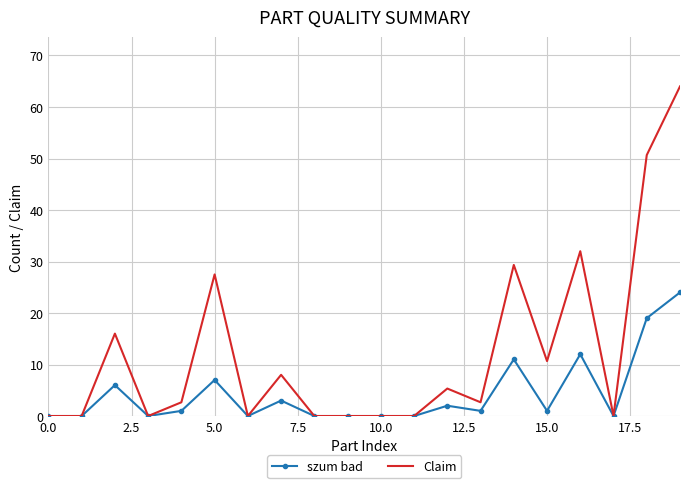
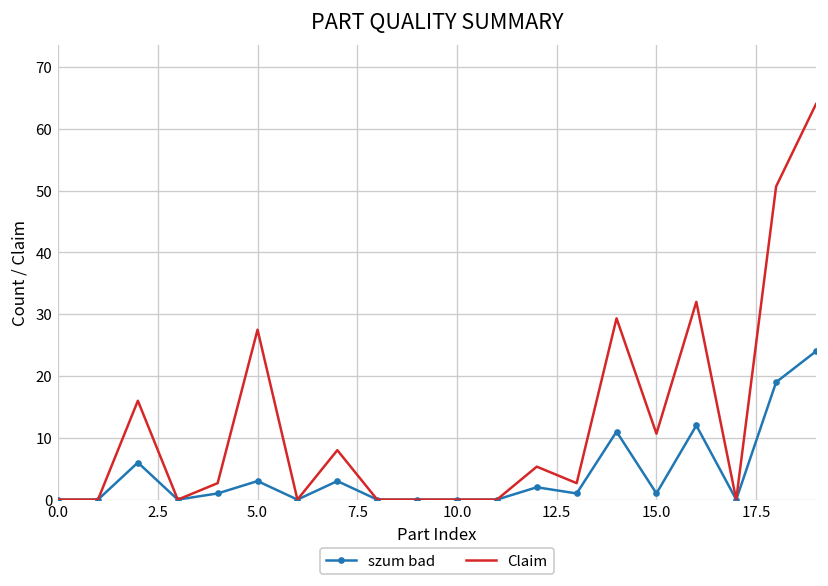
  {
    "szum bad": {
-     "5.0": 7,
+     "5.0": 3,
      "15.0": 1
    },
    "Claim": {
      "5.0": 27,
      "15.0": 11
    }
  }
